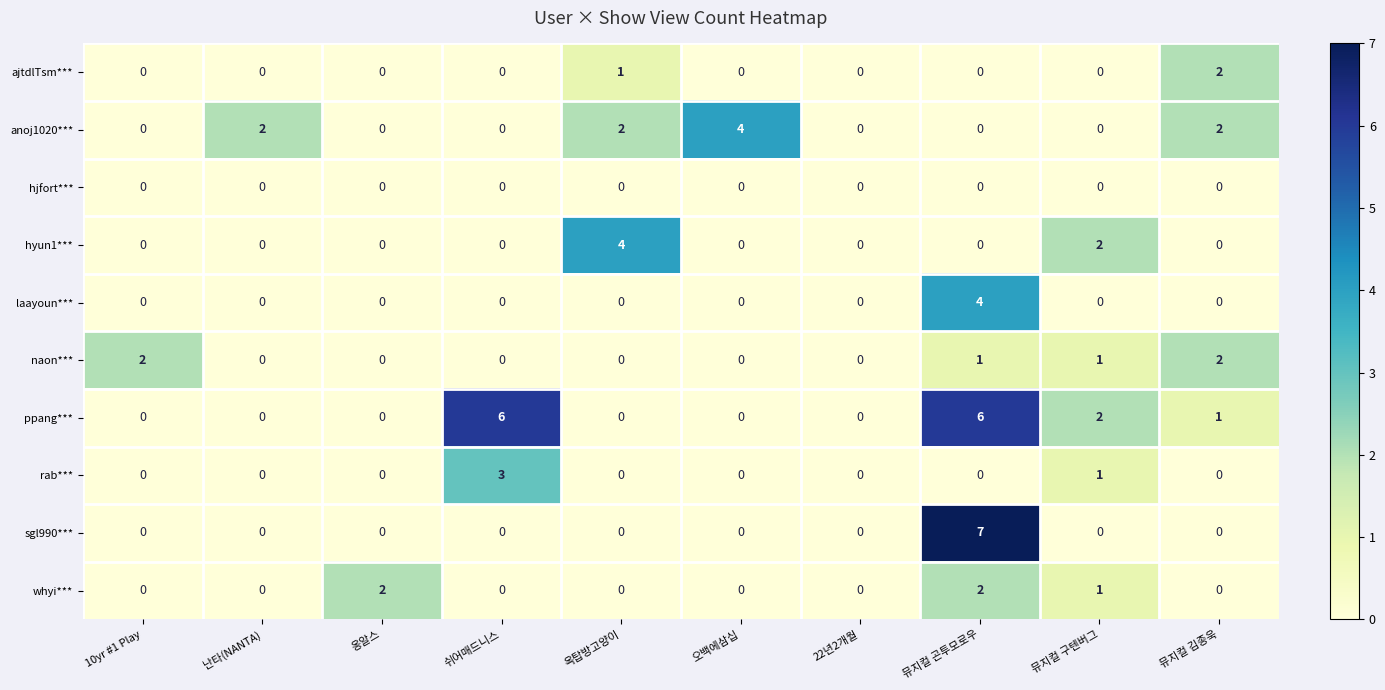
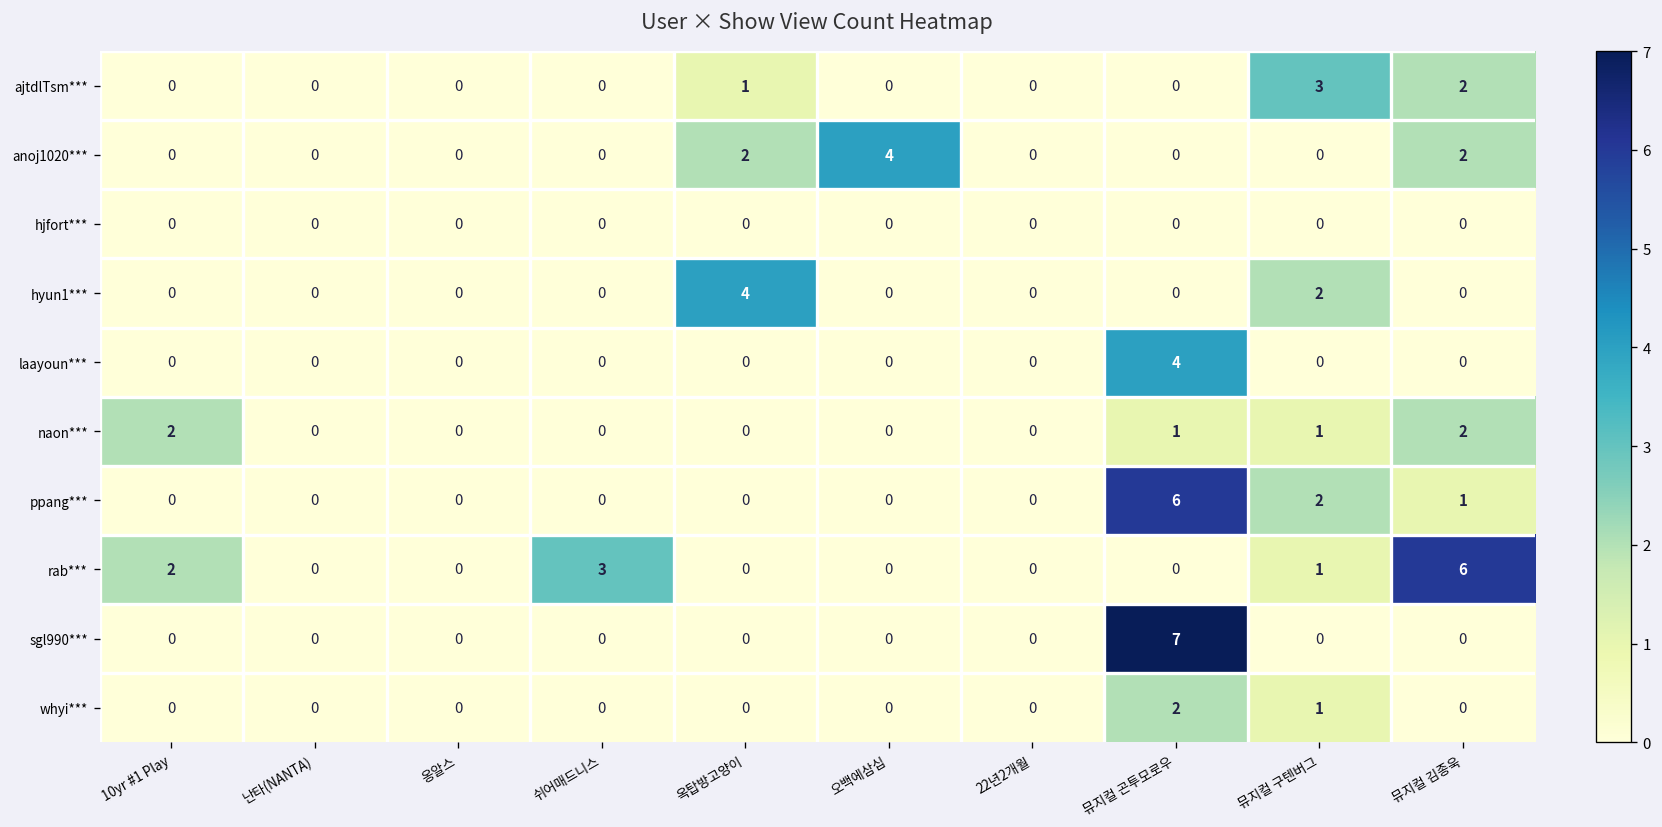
  {
    "ajtdlTsm***": {
      "10yr #1 Play": 0,
      "난타(NANTA)": 0,
      "옹알스": 0,
      "쉬어매드니스": 0,
      "옥탑방고양이": 1,
      "오백에삼십": 0,
      "22년2개월": 0,
      "뮤지컬 곤투모로우": 0,
-     "뮤지컬 구텐버그": 0,
+     "뮤지컬 구텐버그": 3,
      "뮤지컬 김종욱": 2
    },
    "anoj1020***": {
      "10yr #1 Play": 0,
-     "난타(NANTA)": 2,
+     "난타(NANTA)": 0,
      "옹알스": 0,
      "쉬어매드니스": 0,
      "옥탑방고양이": 2,
      "오백에삼십": 4,
      "22년2개월": 0,
      "뮤지컬 곤투모로우": 0,
      "뮤지컬 구텐버그": 0,
      "뮤지컬 김종욱": 2
    },
    "hjfort***": {
      "10yr #1 Play": 0,
      "난타(NANTA)": 0,
      "옹알스": 0,
      "쉬어매드니스": 0,
      "옥탑방고양이": 0,
      "오백에삼십": 0,
      "22년2개월": 0,
      "뮤지컬 곤투모로우": 0,
      "뮤지컬 구텐버그": 0,
      "뮤지컬 김종욱": 0
    },
    "hyun1***": {
      "10yr #1 Play": 0,
      "난타(NANTA)": 0,
      "옹알스": 0,
      "쉬어매드니스": 0,
      "옥탑방고양이": 4,
      "오백에삼십": 0,
      "22년2개월": 0,
      "뮤지컬 곤투모로우": 0,
      "뮤지컬 구텐버그": 2,
      "뮤지컬 김종욱": 0
    },
    "laayoun***": {
      "10yr #1 Play": 0,
      "난타(NANTA)": 0,
      "옹알스": 0,
      "쉬어매드니스": 0,
      "옥탑방고양이": 0,
      "오백에삼십": 0,
      "22년2개월": 0,
      "뮤지컬 곤투모로우": 4,
      "뮤지컬 구텐버그": 0,
      "뮤지컬 김종욱": 0
    },
    "naon***": {
      "10yr #1 Play": 2,
      "난타(NANTA)": 0,
      "옹알스": 0,
      "쉬어매드니스": 0,
      "옥탑방고양이": 0,
      "오백에삼십": 0,
      "22년2개월": 0,
      "뮤지컬 곤투모로우": 1,
      "뮤지컬 구텐버그": 1,
      "뮤지컬 김종욱": 2
    },
    "ppang***": {
      "10yr #1 Play": 0,
      "난타(NANTA)": 0,
      "옹알스": 0,
-     "쉬어매드니스": 6,
+     "쉬어매드니스": 0,
      "옥탑방고양이": 0,
      "오백에삼십": 0,
      "22년2개월": 0,
      "뮤지컬 곤투모로우": 6,
      "뮤지컬 구텐버그": 2,
      "뮤지컬 김종욱": 1
    },
    "rab***": {
-     "10yr #1 Play": 0,
+     "10yr #1 Play": 2,
      "난타(NANTA)": 0,
      "옹알스": 0,
      "쉬어매드니스": 3,
      "옥탑방고양이": 0,
      "오백에삼십": 0,
      "22년2개월": 0,
      "뮤지컬 곤투모로우": 0,
      "뮤지컬 구텐버그": 1,
-     "뮤지컬 김종욱": 0
+     "뮤지컬 김종욱": 6
    },
    "sgl990***": {
      "10yr #1 Play": 0,
      "난타(NANTA)": 0,
      "옹알스": 0,
      "쉬어매드니스": 0,
      "옥탑방고양이": 0,
      "오백에삼십": 0,
      "22년2개월": 0,
      "뮤지컬 곤투모로우": 7,
      "뮤지컬 구텐버그": 0,
      "뮤지컬 김종욱": 0
    },
    "whyi***": {
      "10yr #1 Play": 0,
      "난타(NANTA)": 0,
-     "옹알스": 2,
+     "옹알스": 0,
      "쉬어매드니스": 0,
      "옥탑방고양이": 0,
      "오백에삼십": 0,
      "22년2개월": 0,
      "뮤지컬 곤투모로우": 2,
      "뮤지컬 구텐버그": 1,
      "뮤지컬 김종욱": 0
    }
  }
